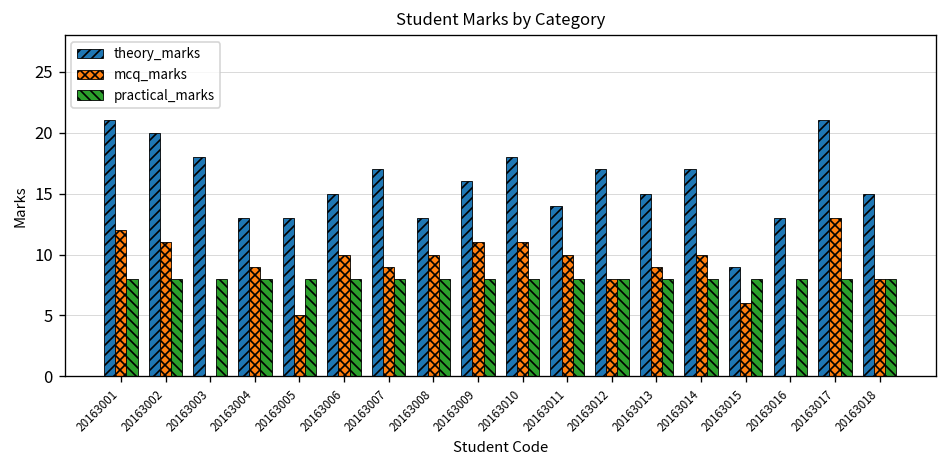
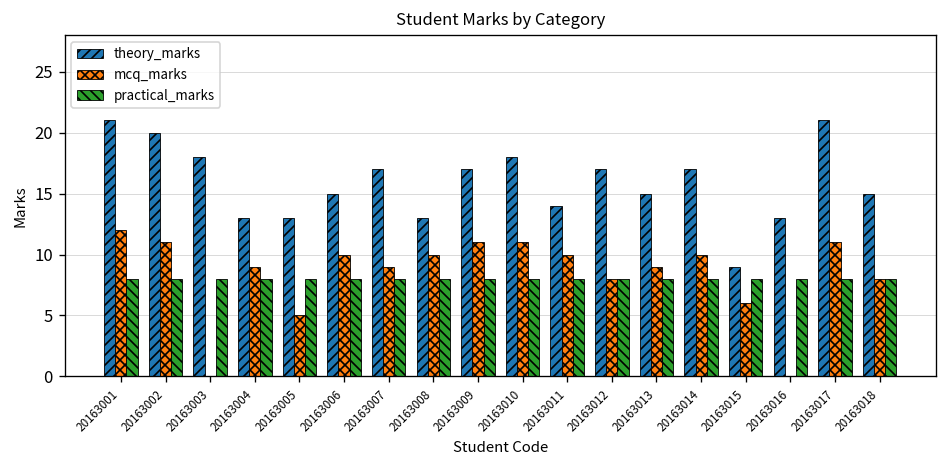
  {
    "theory_marks": {
      "20163001": 21,
      "20163002": 20,
      "20163003": 18,
      "20163004": 13,
      "20163005": 13,
      "20163006": 15,
      "20163007": 17,
      "20163008": 13,
-     "20163009": 16,
+     "20163009": 17,
      "20163010": 18,
      "20163011": 14,
      "20163012": 17,
      "20163013": 15,
      "20163014": 17,
      "20163015": 9,
      "20163016": 13,
      "20163017": 21,
      "20163018": 15
    },
    "mcq_marks": {
      "20163001": 12,
      "20163002": 11,
      "20163003": 0,
      "20163004": 9,
      "20163005": 5,
      "20163006": 10,
      "20163007": 9,
      "20163008": 10,
      "20163009": 11,
      "20163010": 11,
      "20163011": 10,
      "20163012": 8,
      "20163013": 9,
      "20163014": 10,
      "20163015": 6,
      "20163016": 0,
-     "20163017": 13,
+     "20163017": 11,
      "20163018": 8
    },
    "practical_marks": {
      "20163001": 8,
      "20163002": 8,
      "20163003": 8,
      "20163004": 8,
      "20163005": 8,
      "20163006": 8,
      "20163007": 8,
      "20163008": 8,
      "20163009": 8,
      "20163010": 8,
      "20163011": 8,
      "20163012": 8,
      "20163013": 8,
      "20163014": 8,
      "20163015": 8,
      "20163016": 8,
      "20163017": 8,
      "20163018": 8
    }
  }
